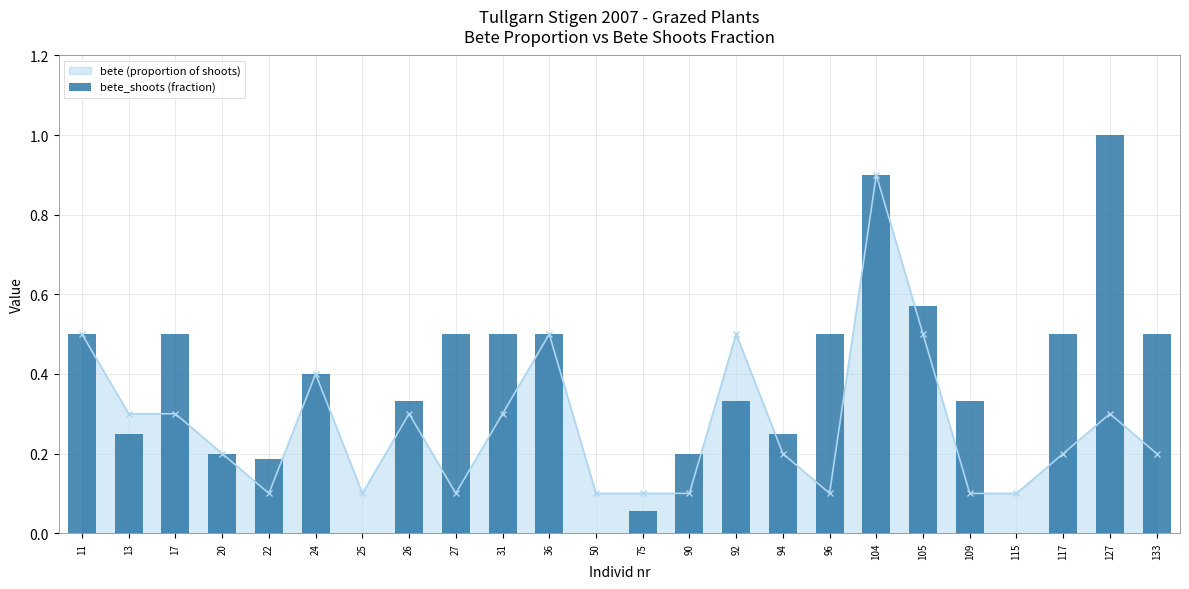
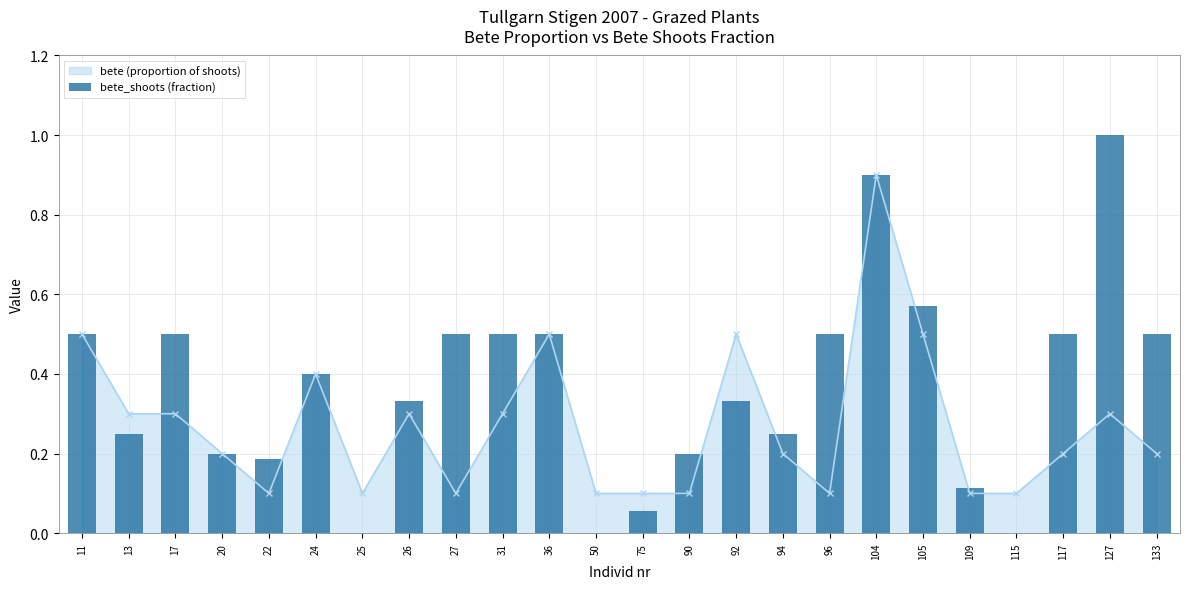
  {
    "bete (proportion of shoots)": {
      "11": 0.50,
      "13": 0.30,
      "17": 0.30,
      "20": 0.20,
      "22": 0.10,
      "24": 0.40,
      "25": 0.10,
      "26": 0.30,
      "27": 0.10,
      "31": 0.30,
      "36": 0.50,
      "50": 0.10,
      "75": 0.10,
      "90": 0.10,
      "92": 0.50,
      "94": 0.20,
      "96": 0.10,
      "104": 0.90,
      "105": 0.50,
      "109": 0.10,
      "115": 0.10,
      "117": 0.20,
      "127": 0.30,
      "133": 0.20
    },
    "bete_shoots (fraction)": {
      "11": 0.50,
      "13": 0.25,
      "17": 0.50,
      "20": 0.20,
      "22": 0.19,
      "24": 0.40,
      "25": 0.00,
      "26": 0.33,
      "27": 0.50,
      "31": 0.50,
      "36": 0.50,
      "50": 0.00,
      "75": 0.06,
      "90": 0.20,
      "92": 0.33,
      "94": 0.25,
      "96": 0.50,
      "104": 0.90,
      "105": 0.57,
-     "109": 0.33,
+     "109": 0.11,
      "115": 0.00,
      "117": 0.50,
      "127": 1.00,
      "133": 0.50
    }
  }
